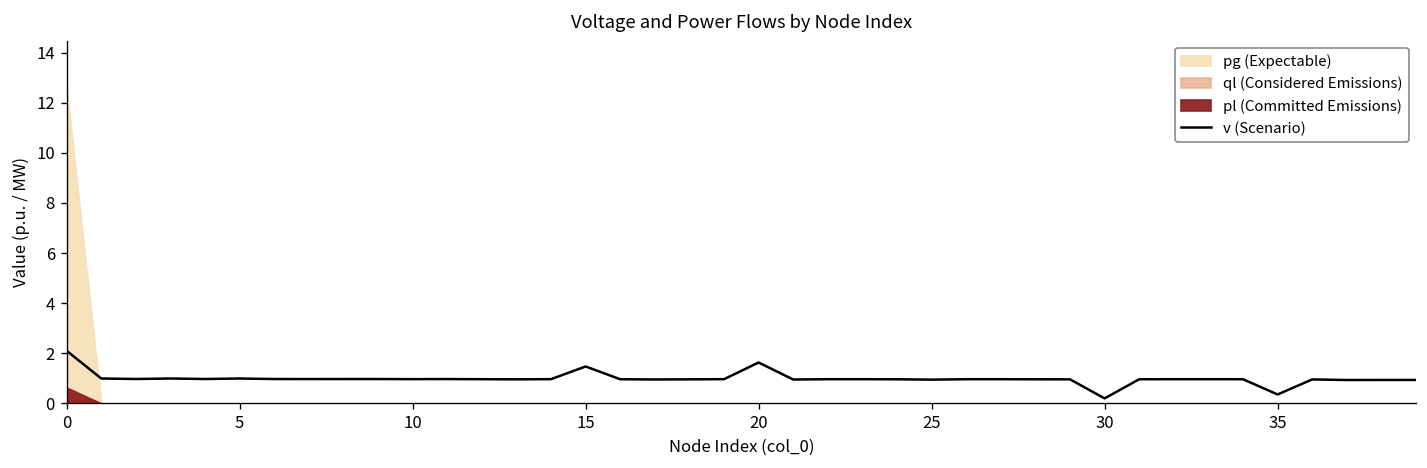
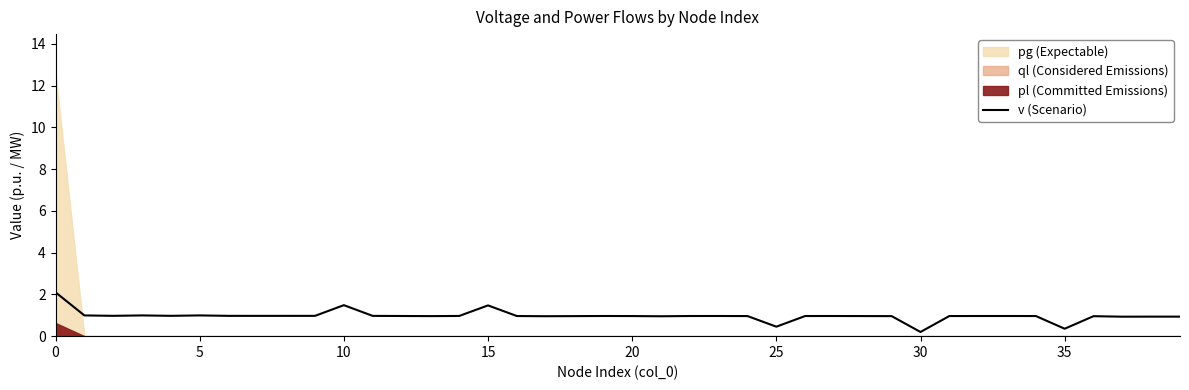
  {
    "v (Scenario)": {
      "0": 2.1,
      "5": 1.0,
-     "10": 1.0,
+     "10": 1.5,
      "15": 1.5,
-     "20": 1.6,
-     "25": 0.9,
+     "20": 1.0,
+     "25": 0.5,
      "30": 0.2,
      "35": 0.4
    },
    "pg (Expectable)": {
      "0": 12.6
    },
    "ql (Considered Emissions)": {
      "0": 0.5
    },
    "pl (Committed Emissions)": {
      "0": 0.6
    }
  }
